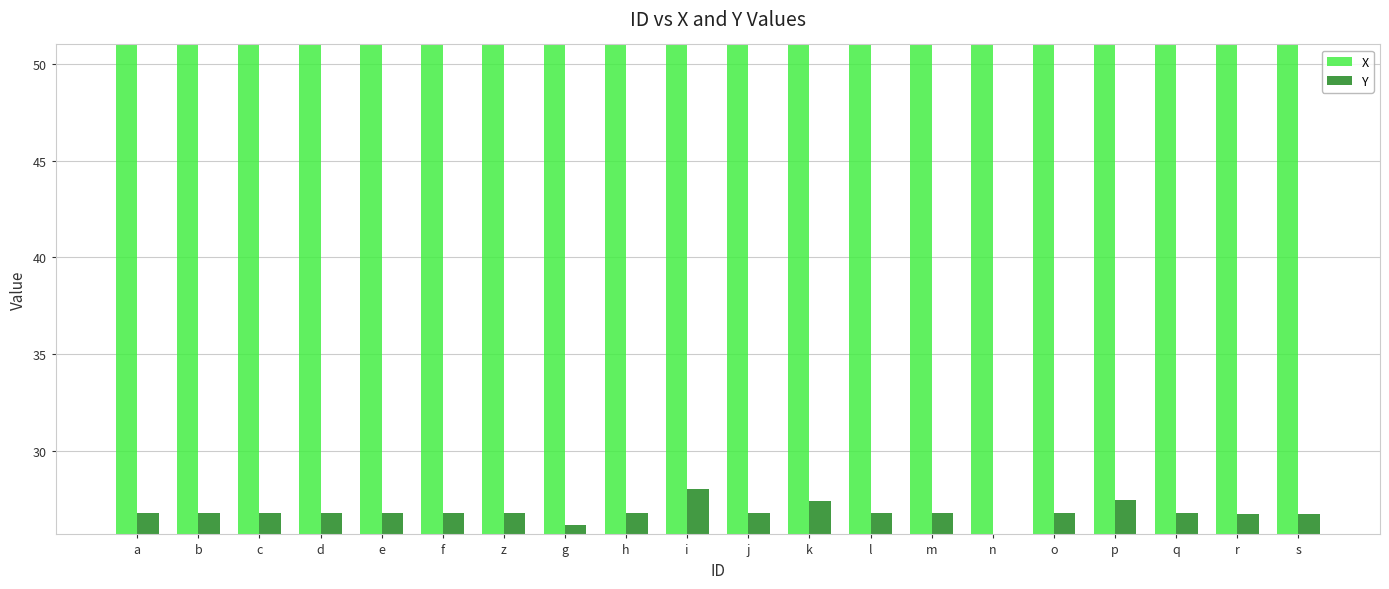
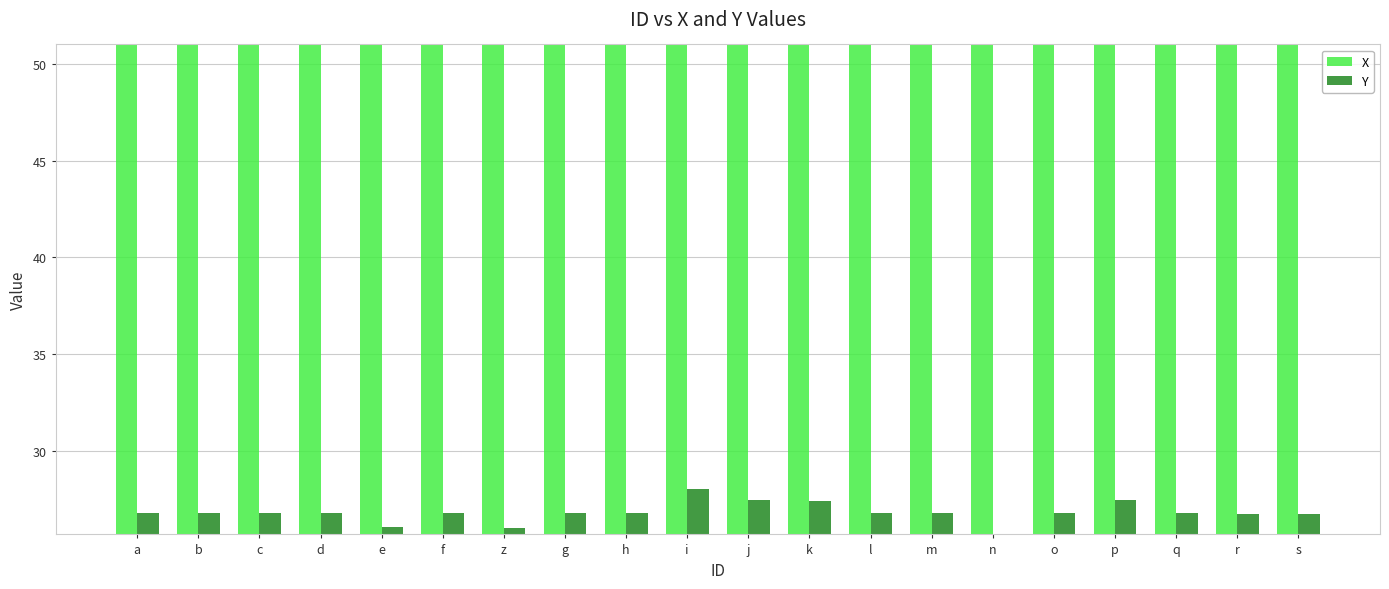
  {
    "X": {
      "a": 51.0,
      "b": 51.0,
      "c": 51.0,
      "d": 51.0,
      "e": 51.0,
      "f": 51.0,
      "z": 51.0,
      "g": 51.0,
      "h": 51.0,
      "i": 51.0,
      "j": 51.0,
      "k": 51.0,
      "l": 51.0,
      "m": 51.0,
      "n": 51.0,
      "o": 51.0,
      "p": 51.0,
      "q": 51.0,
      "r": 51.0,
      "s": 51.0
    },
    "Y": {
      "a": 26.8,
      "b": 26.8,
      "c": 26.8,
      "d": 26.8,
-     "e": 26.7,
+     "e": 26.0,
      "f": 26.8,
-     "z": 26.8,
-     "g": 26.1,
+     "z": 26.0,
+     "g": 26.8,
      "h": 26.8,
      "i": 28.0,
-     "j": 26.8,
+     "j": 27.4,
      "k": 27.4,
      "l": 26.8,
      "m": 26.8,
      "n": 25.7,
      "o": 26.7,
      "p": 27.5,
      "q": 26.7,
      "r": 26.7,
      "s": 26.7
    }
  }
